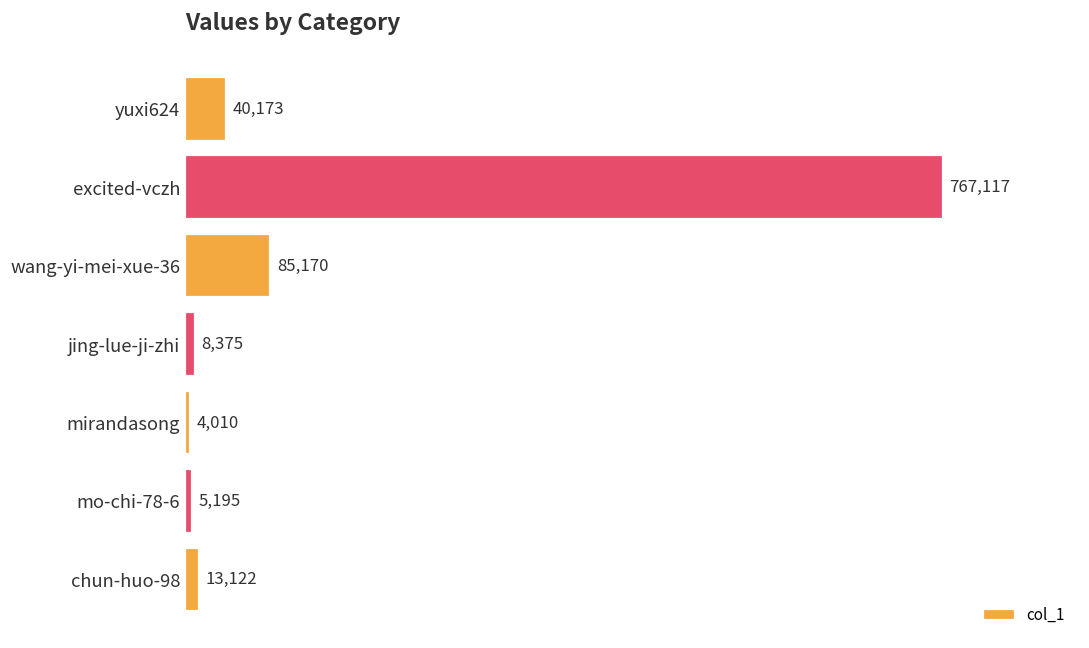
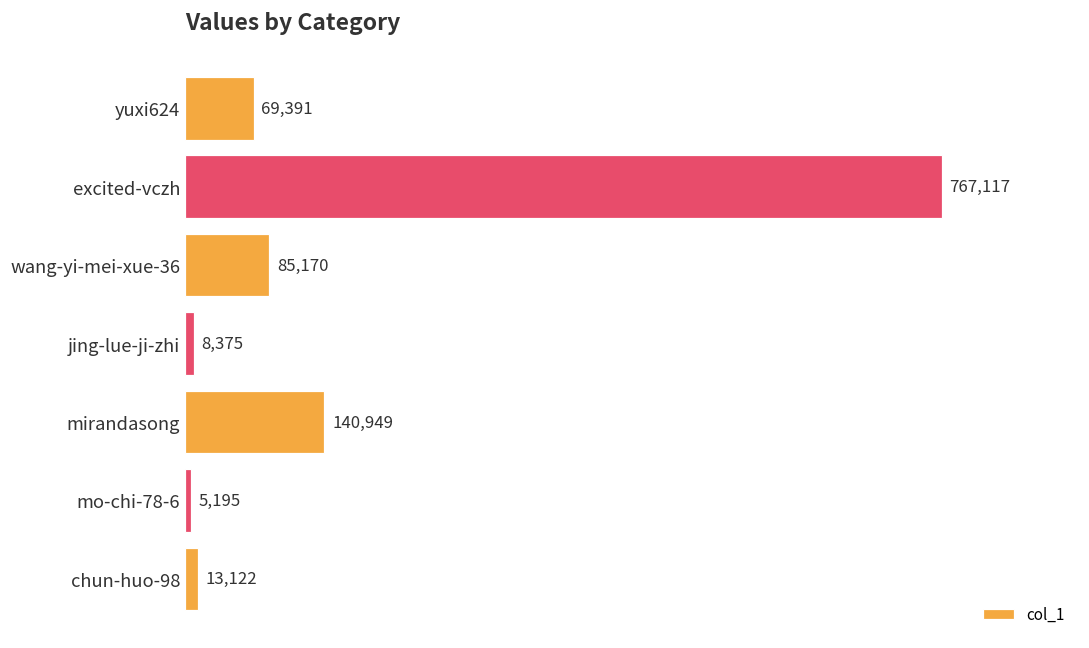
  {
-   "yuxi624": "40,173",
+   "yuxi624": "69,391",
    "excited-vczh": "767,117",
    "wang-yi-mei-xue-36": "85,170",
    "jing-lue-ji-zhi": "8,375",
-   "mirandasong": "4,010",
+   "mirandasong": "140,949",
    "mo-chi-78-6": "5,195",
    "chun-huo-98": "13,122"
  }
